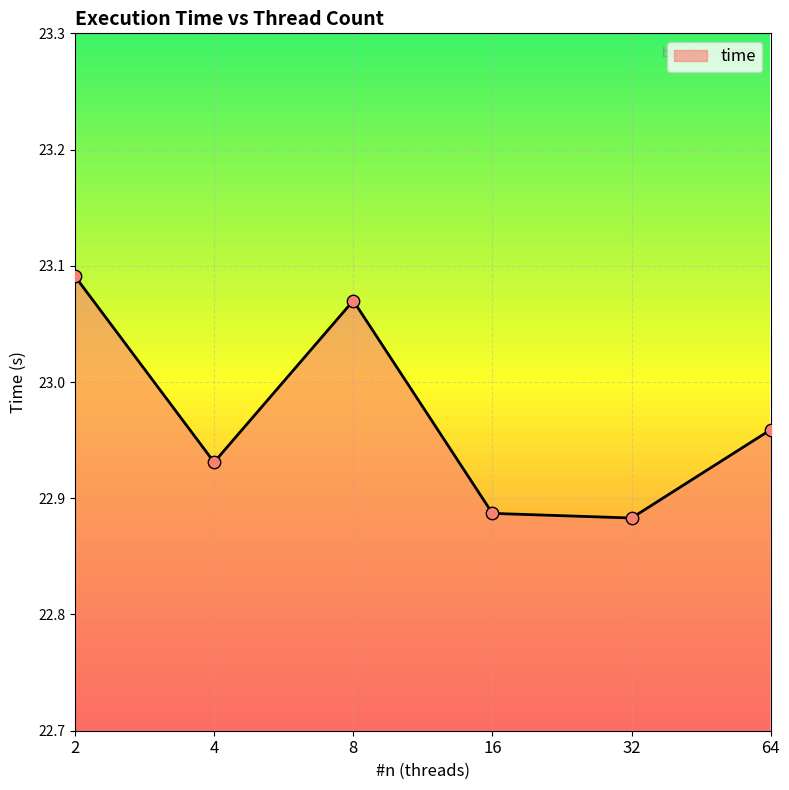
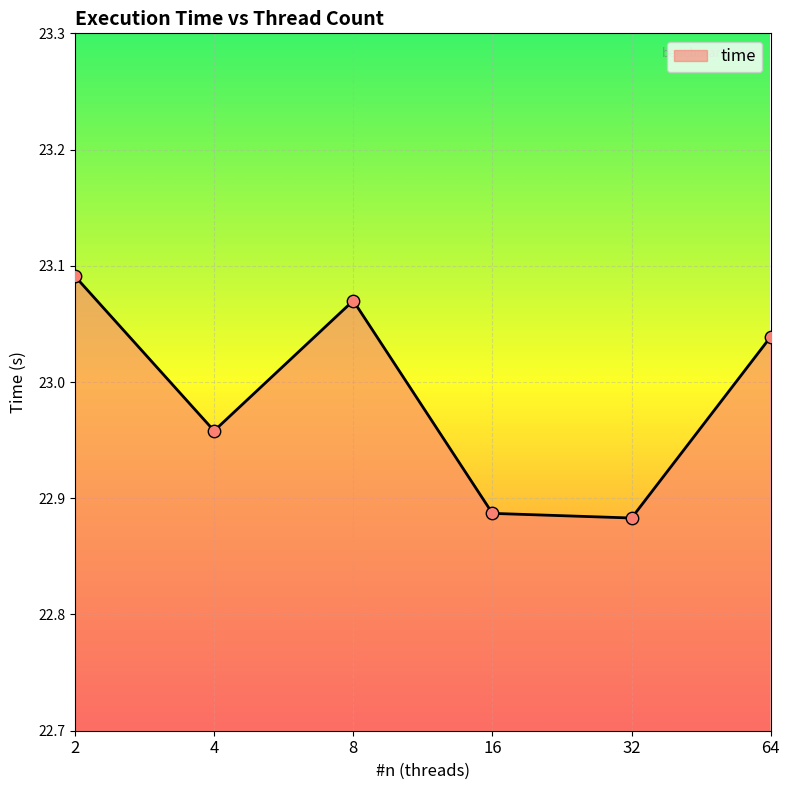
  {
    "2": 23.091,
-   "4": 22.931,
+   "4": 22.958,
    "8": 23.070,
    "16": 22.887,
    "32": 22.883,
-   "64": 22.959
+   "64": 23.039
  }
